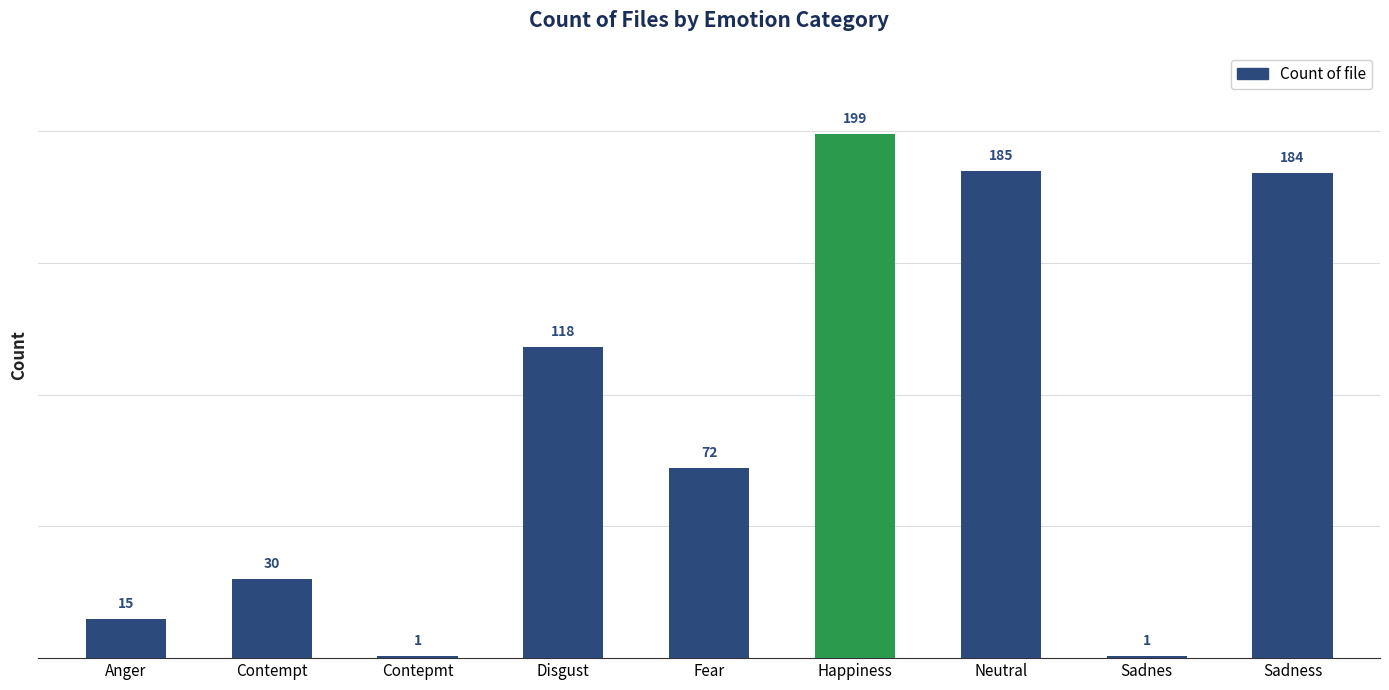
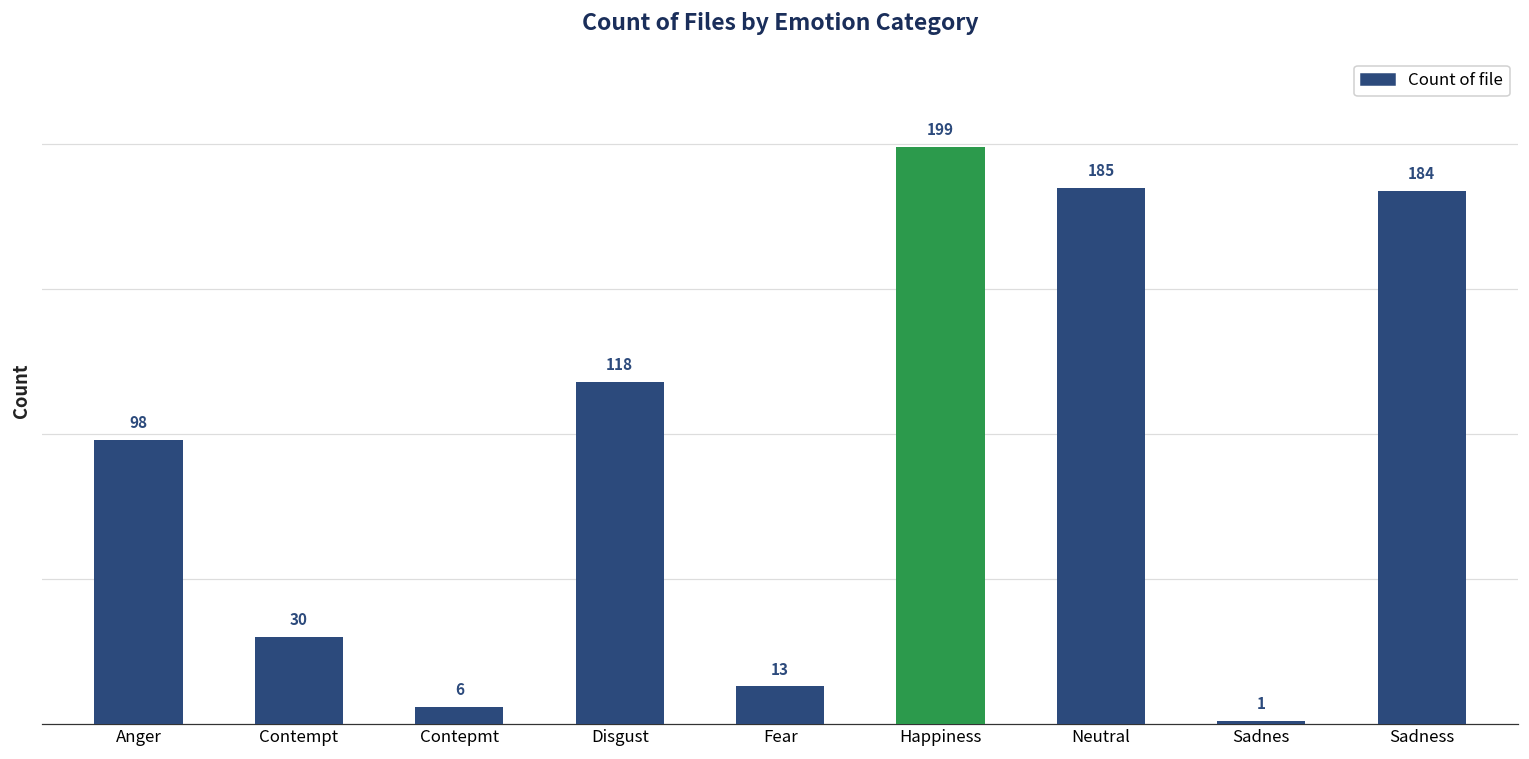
  {
-   "Anger": 15,
+   "Anger": 98,
    "Contempt": 30,
-   "Contepmt": 1,
+   "Contepmt": 6,
    "Disgust": 118,
-   "Fear": 72,
+   "Fear": 13,
    "Happiness": 199,
    "Neutral": 185,
    "Sadnes": 1,
    "Sadness": 184
  }
